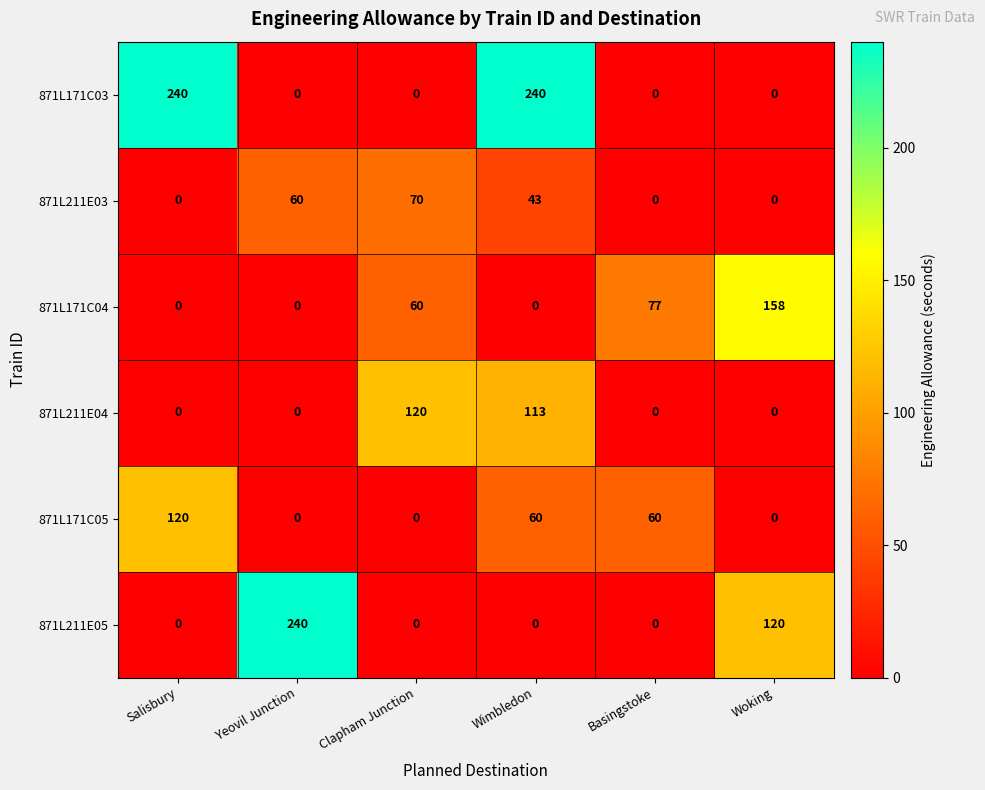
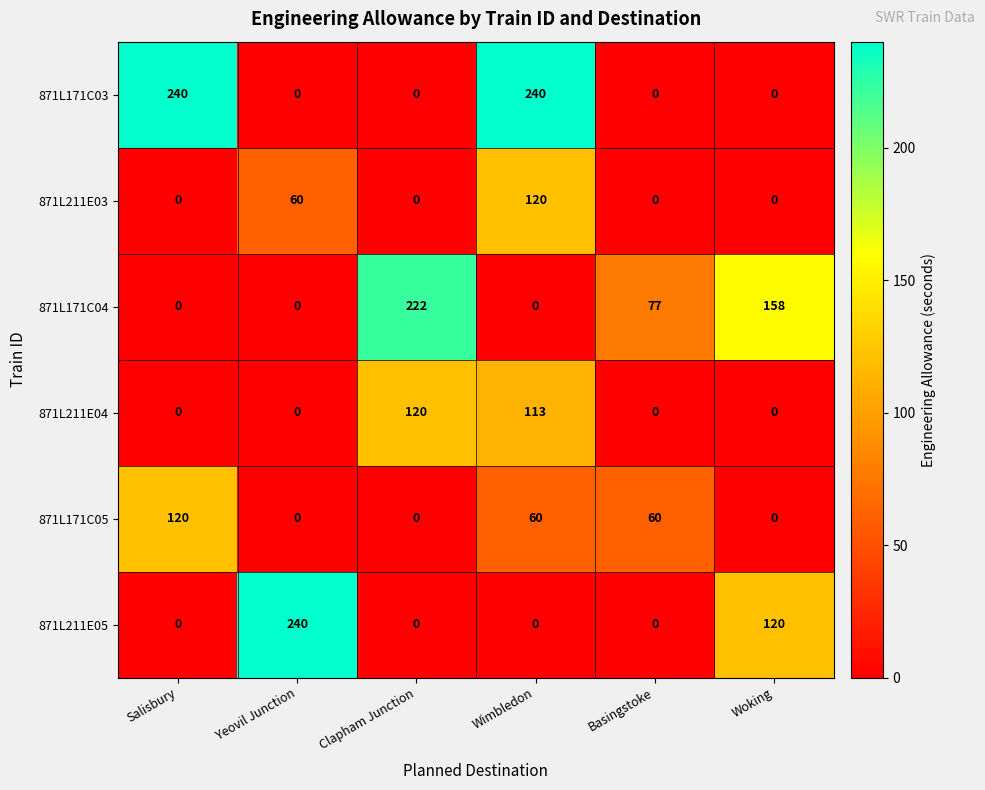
  {
    "871L171C03": {
      "Salisbury": 240,
      "Yeovil Junction": 0,
      "Clapham Junction": 0,
      "Wimbledon": 240,
      "Basingstoke": 0,
      "Woking": 0
    },
    "871L211E03": {
      "Salisbury": 0,
      "Yeovil Junction": 60,
-     "Clapham Junction": 70,
-     "Wimbledon": 43,
+     "Clapham Junction": 0,
+     "Wimbledon": 120,
      "Basingstoke": 0,
      "Woking": 0
    },
    "871L171C04": {
      "Salisbury": 0,
      "Yeovil Junction": 0,
-     "Clapham Junction": 60,
+     "Clapham Junction": 222,
      "Wimbledon": 0,
      "Basingstoke": 77,
      "Woking": 158
    },
    "871L211E04": {
      "Salisbury": 0,
      "Yeovil Junction": 0,
      "Clapham Junction": 120,
      "Wimbledon": 113,
      "Basingstoke": 0,
      "Woking": 0
    },
    "871L171C05": {
      "Salisbury": 120,
      "Yeovil Junction": 0,
      "Clapham Junction": 0,
      "Wimbledon": 60,
      "Basingstoke": 60,
      "Woking": 0
    },
    "871L211E05": {
      "Salisbury": 0,
      "Yeovil Junction": 240,
      "Clapham Junction": 0,
      "Wimbledon": 0,
      "Basingstoke": 0,
      "Woking": 120
    }
  }
